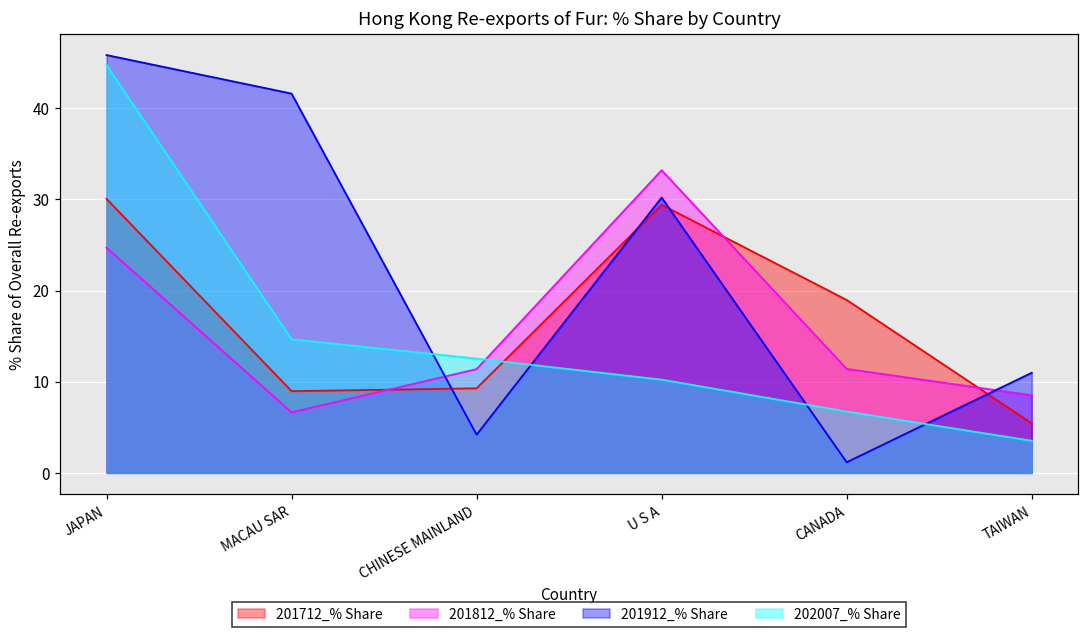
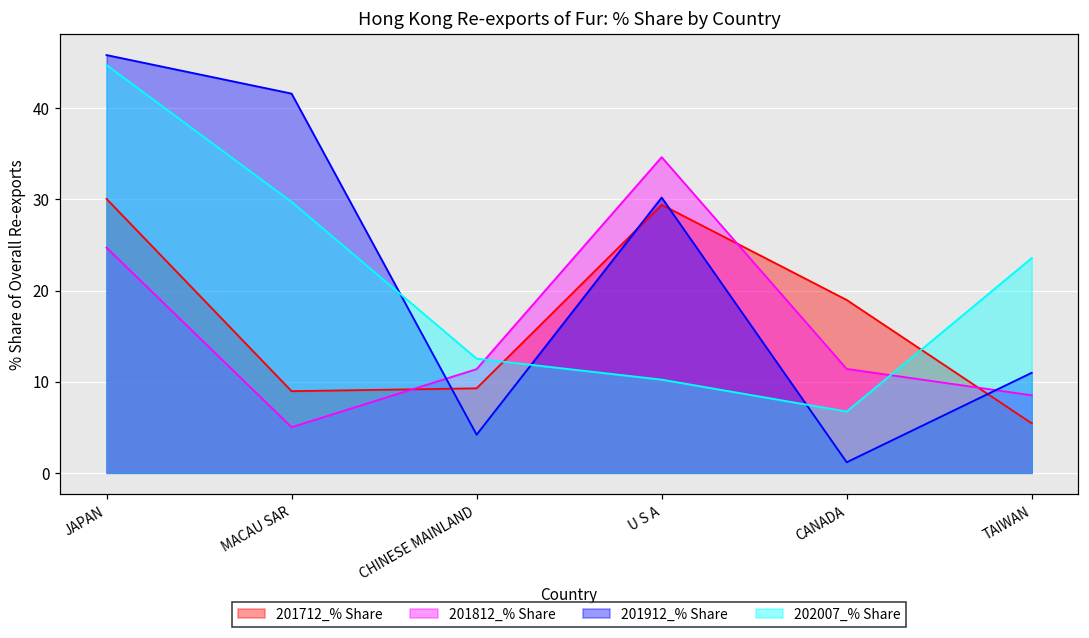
  {
    "201712_% Share": {
      "JAPAN": 30,
      "MACAU SAR": 9,
      "CHINESE MAINLAND": 9,
      "U S A": 29,
      "CANADA": 19,
      "TAIWAN": 5
    },
    "201812_% Share": {
      "JAPAN": 25,
-     "MACAU SAR": 7,
+     "MACAU SAR": 5,
      "CHINESE MAINLAND": 11,
-     "U S A": 33,
+     "U S A": 35,
      "CANADA": 11,
      "TAIWAN": 9
    },
    "201912_% Share": {
      "JAPAN": 46,
      "MACAU SAR": 42,
      "CHINESE MAINLAND": 4,
      "U S A": 30,
      "CANADA": 1,
      "TAIWAN": 11
    },
    "202007_% Share": {
      "JAPAN": 45,
-     "MACAU SAR": 15,
+     "MACAU SAR": 30,
      "CHINESE MAINLAND": 13,
      "U S A": 10,
      "CANADA": 7,
-     "TAIWAN": 4
+     "TAIWAN": 24
    }
  }
